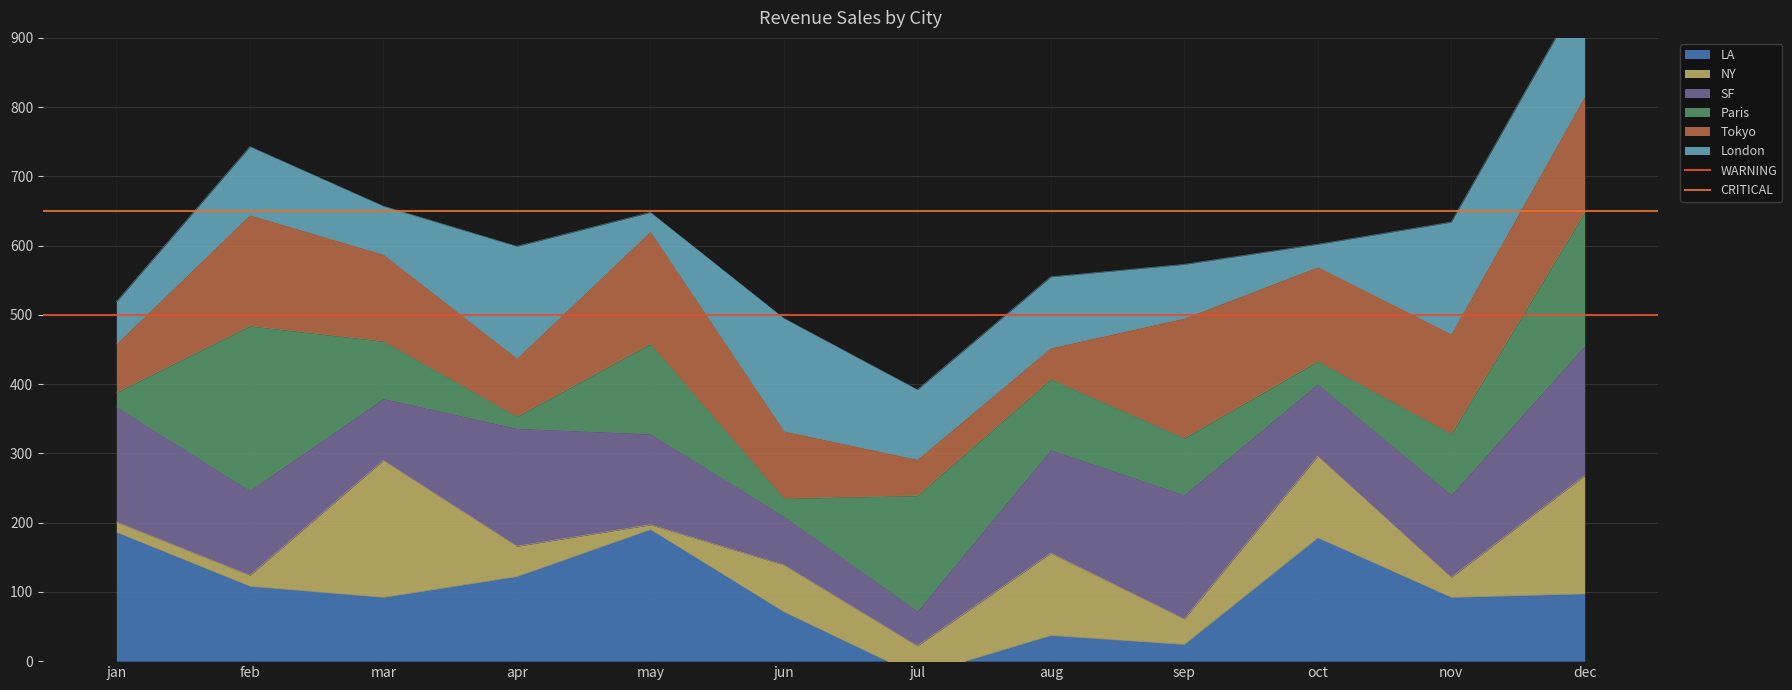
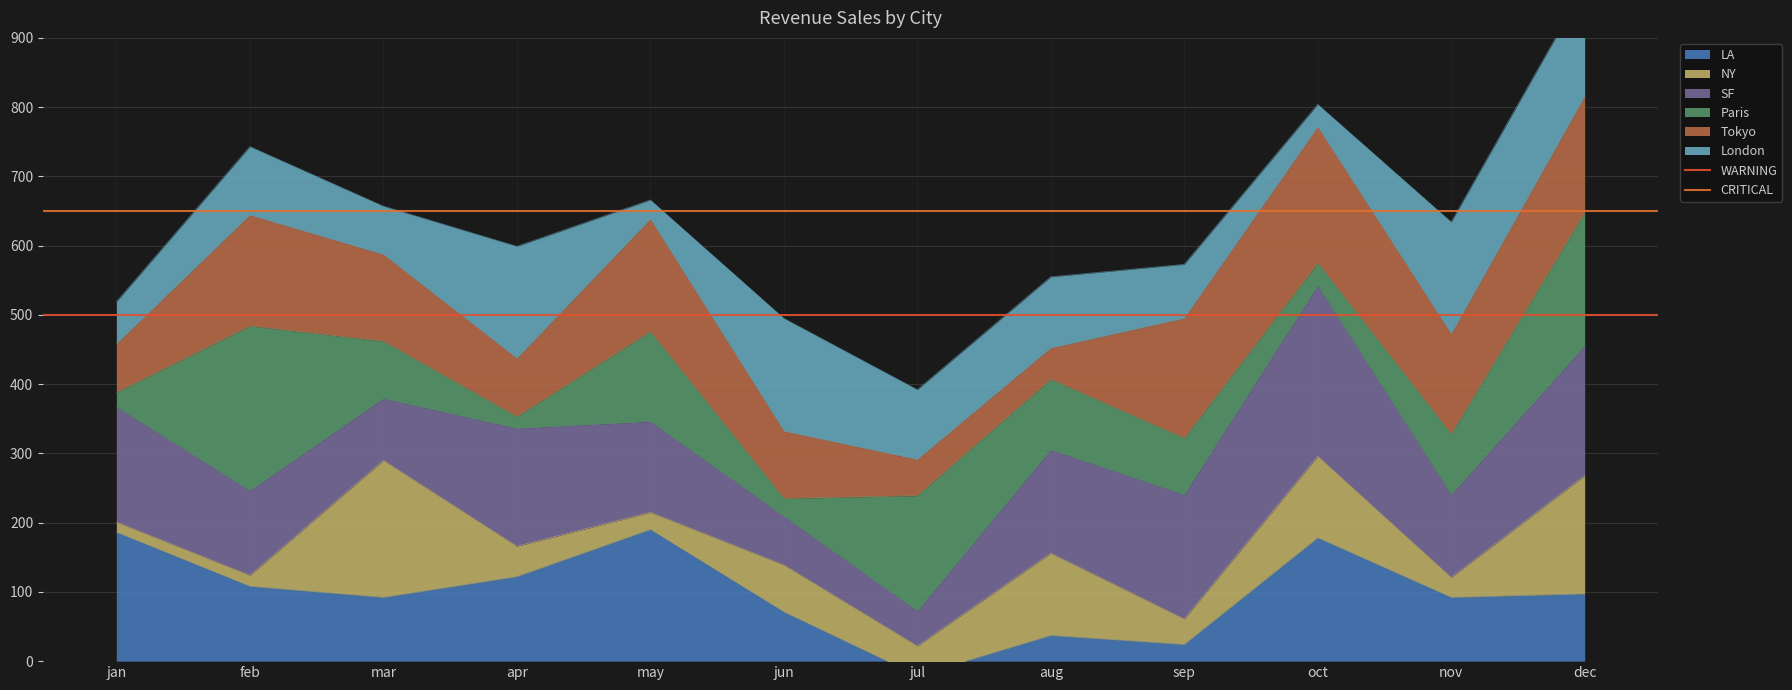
  {
    "NY": {
      "jan": 20,
      "feb": 20,
      "mar": 200,
      "apr": 40,
-     "may": 10,
+     "may": 30,
      "jun": 70,
      "jul": 20,
      "aug": 120,
      "sep": 40,
      "oct": 120,
      "nov": 30,
      "dec": 170
    },
    "SF": {
      "jan": 170,
      "feb": 120,
      "mar": 90,
      "apr": 170,
      "may": 130,
      "jun": 70,
      "jul": 50,
      "aug": 150,
      "sep": 180,
-     "oct": 100,
+     "oct": 250,
      "nov": 120,
      "dec": 190
    },
    "Paris": {
      "jan": 20,
      "feb": 240,
      "mar": 80,
      "apr": 20,
      "may": 130,
      "jun": 30,
      "jul": 170,
      "aug": 100,
      "sep": 80,
      "oct": 30,
      "nov": 90,
      "dec": 190
    },
    "Tokyo": {
      "jan": 70,
      "feb": 160,
      "mar": 130,
      "apr": 80,
      "may": 160,
      "jun": 100,
      "jul": 50,
      "aug": 50,
      "sep": 170,
-     "oct": 140,
+     "oct": 200,
      "nov": 140,
      "dec": 170
    }
  }
